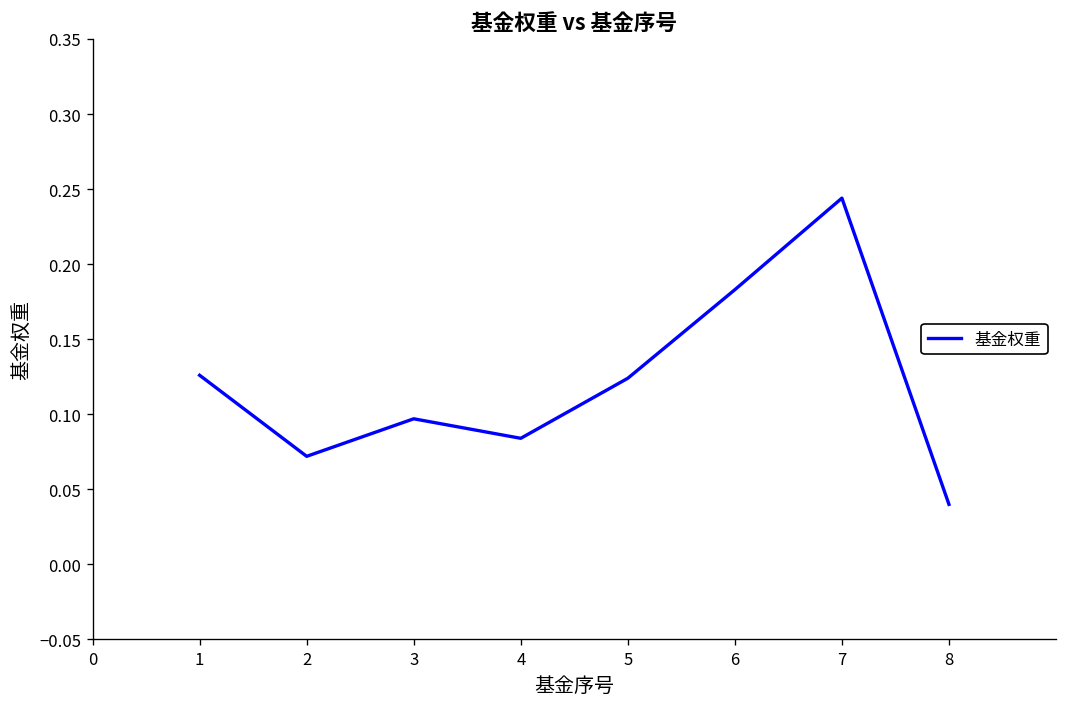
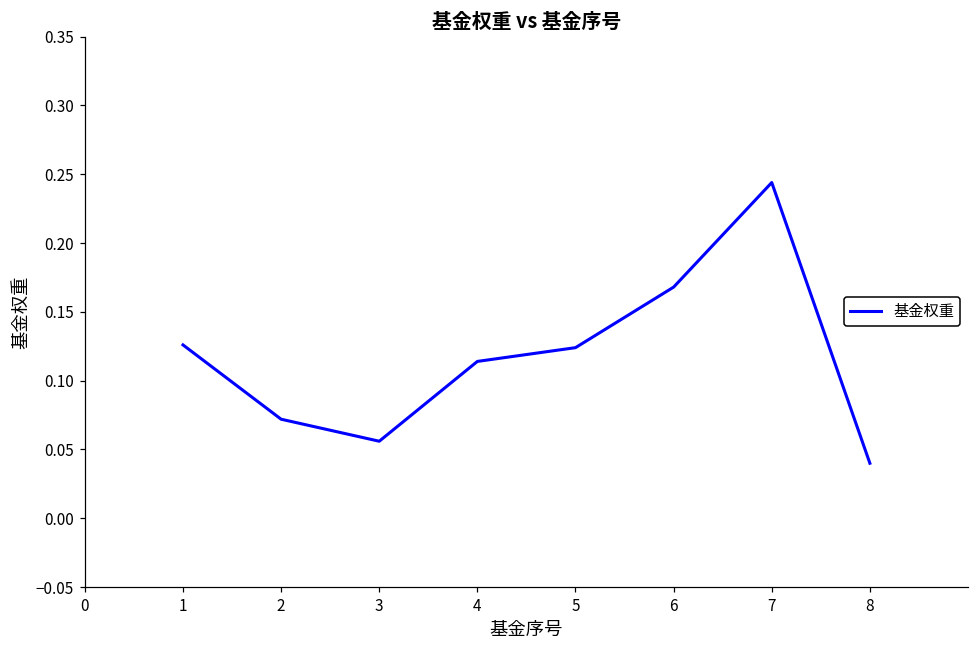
  {
    "1": 0.126,
    "2": 0.072,
-   "3": 0.097,
-   "4": 0.084,
+   "3": 0.056,
+   "4": 0.114,
    "5": 0.124,
-   "6": 0.183,
+   "6": 0.168,
    "7": 0.244,
    "8": 0.040
  }
